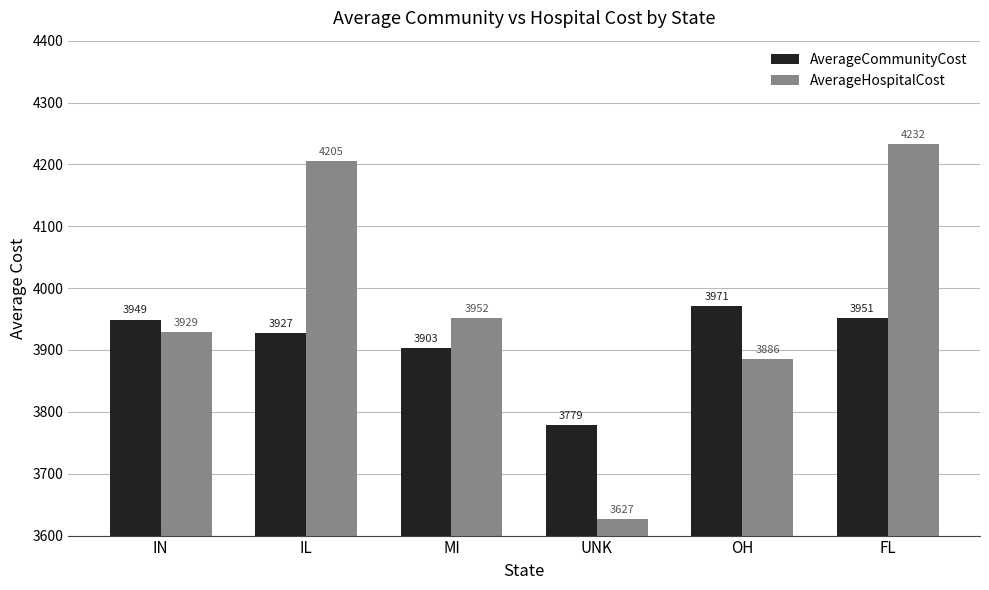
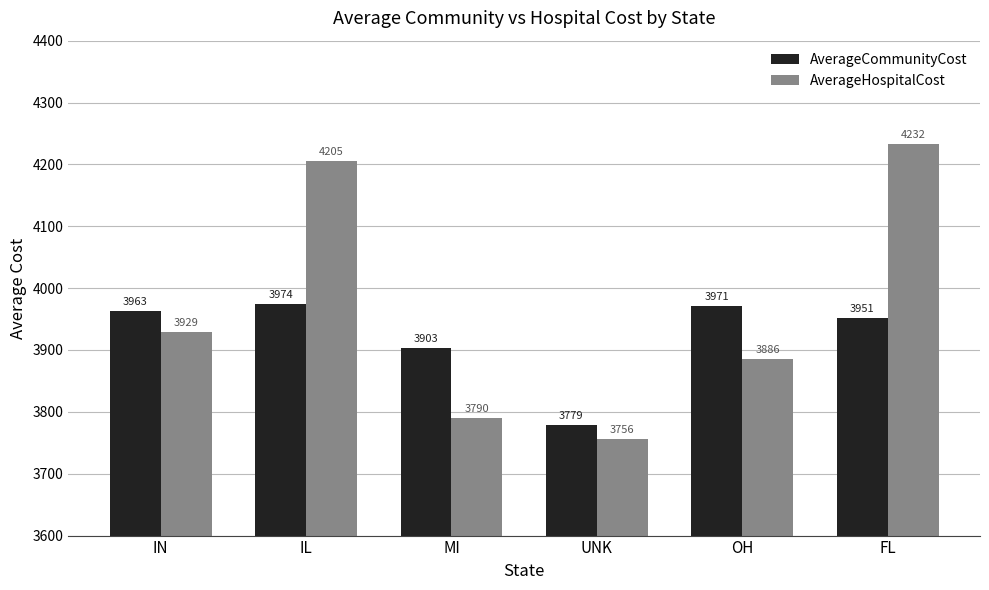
  {
    "AverageCommunityCost": {
-     "IN": 3949,
-     "IL": 3927,
+     "IN": 3963,
+     "IL": 3974,
      "MI": 3903,
      "UNK": 3779,
      "OH": 3971,
      "FL": 3951
    },
    "AverageHospitalCost": {
      "IN": 3929,
      "IL": 4205,
-     "MI": 3952,
-     "UNK": 3627,
+     "MI": 3790,
+     "UNK": 3756,
      "OH": 3886,
      "FL": 4232
    }
  }
